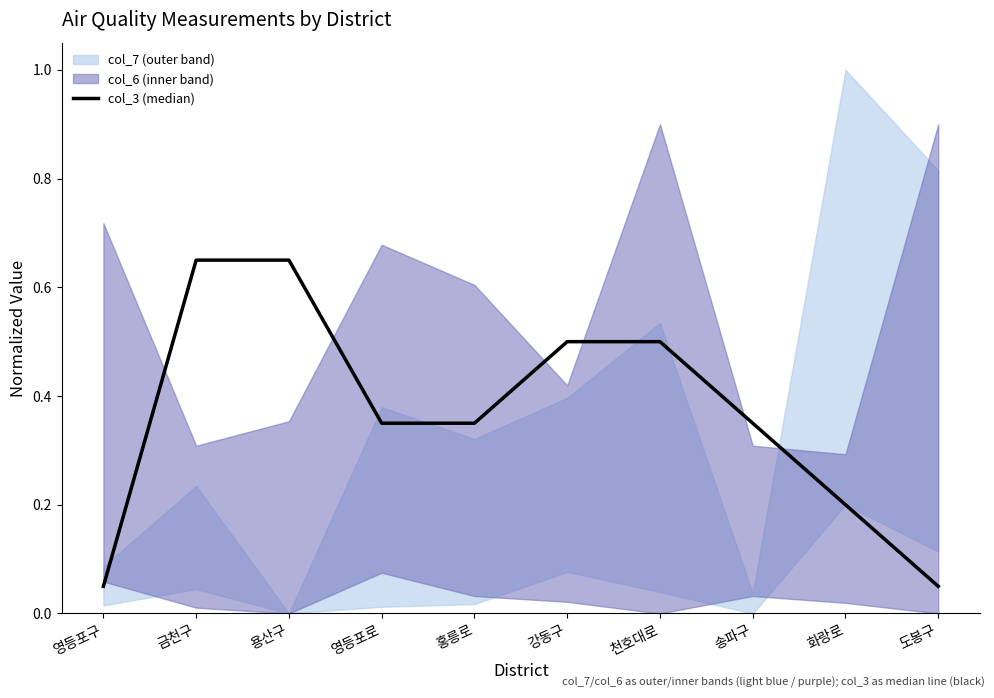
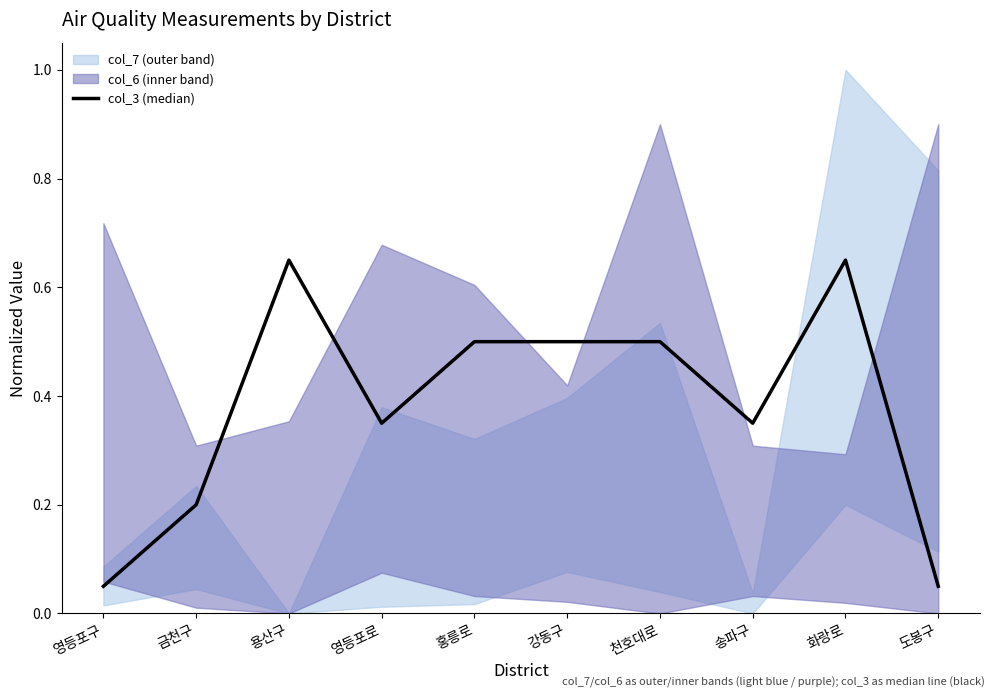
  {
    "col_3 (median)": {
      "영등포구": 0.05,
-     "금천구": 0.65,
+     "금천구": 0.20,
      "용산구": 0.65,
      "영등포로": 0.35,
-     "홍릉로": 0.35,
+     "홍릉로": 0.50,
      "강동구": 0.50,
      "천호대로": 0.50,
      "송파구": 0.35,
-     "화랑로": 0.20,
+     "화랑로": 0.65,
      "도봉구": 0.05
    },
    "col_7 (outer band)": {
      "용산구": 0.00,
      "송파구": 0.04
    },
    "col_6 (inner band)": {
      "용산구": 0.35,
      "천호대로": 0.90,
      "도봉구": 0.90
    }
  }
